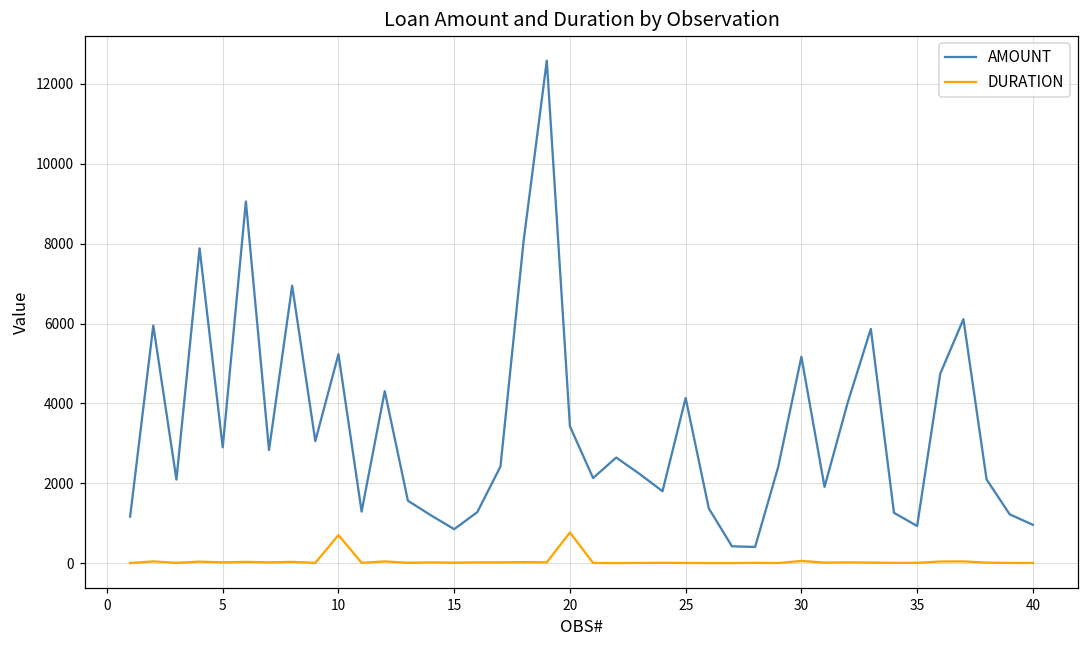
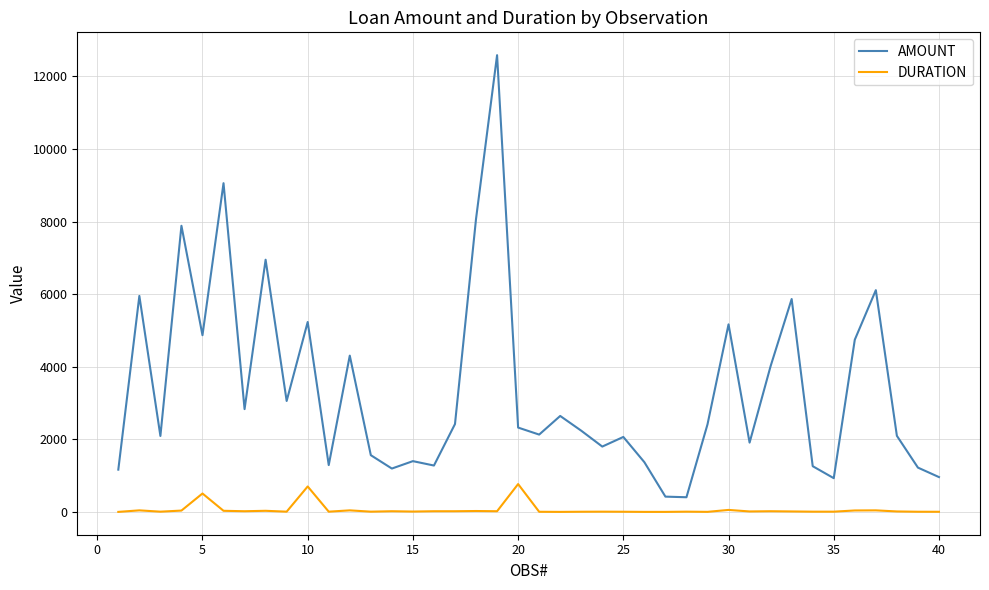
  {
    "AMOUNT": {
-     "5": 2900,
+     "5": 4900,
      "10": 5200,
-     "15": 900,
-     "20": 3400,
-     "25": 4100,
+     "15": 1400,
+     "20": 2300,
+     "25": 2100,
      "30": 5200,
      "35": 900,
      "40": 1000
    },
    "DURATION": {
-     "5": 0,
+     "5": 500,
      "10": 700,
      "15": 0,
      "20": 800,
      "25": 0,
      "30": 100,
      "35": 0,
      "40": 0
    }
  }
